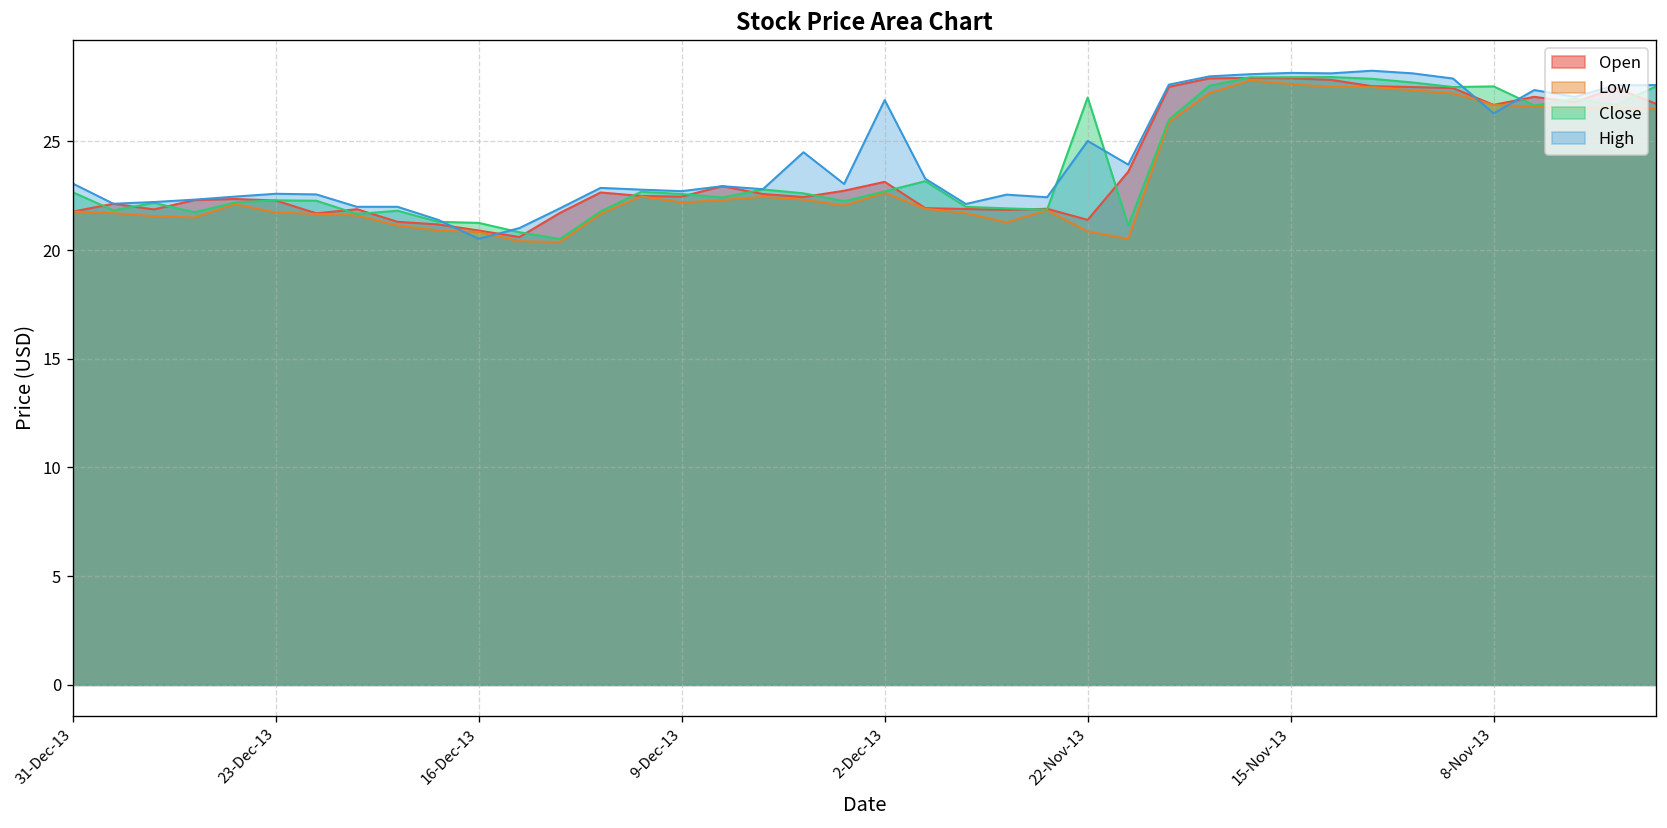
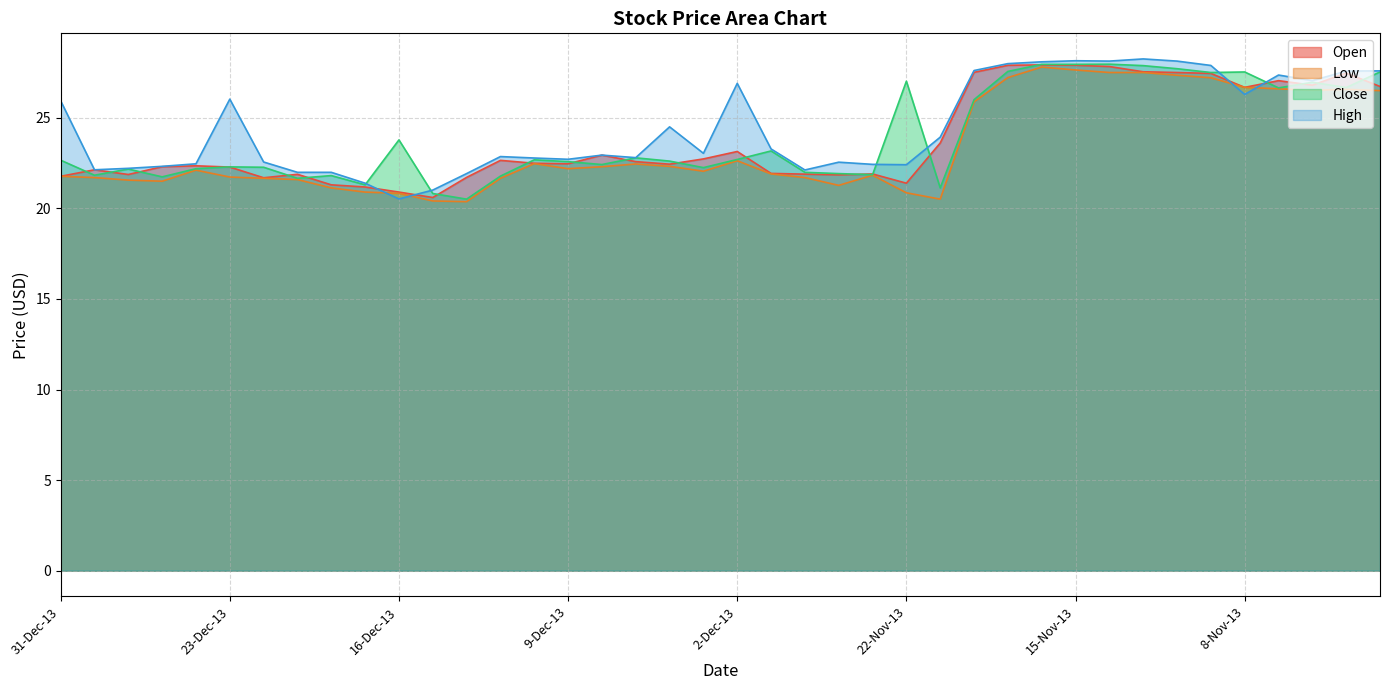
  {
    "Close": {
      "31-Dec-13": 22.7,
-     "16-Dec-13": 21.3,
+     "16-Dec-13": 23.8,
      "22-Nov-13": 27.0,
      "8-Nov-13": 27.5
    },
    "High": {
-     "31-Dec-13": 23.1,
-     "23-Dec-13": 22.6,
+     "31-Dec-13": 25.9,
+     "23-Dec-13": 26.0,
      "16-Dec-13": 20.5,
      "2-Dec-13": 26.9,
-     "22-Nov-13": 25.0,
+     "22-Nov-13": 22.4,
      "15-Nov-13": 28.2,
      "8-Nov-13": 26.3
    }
  }
